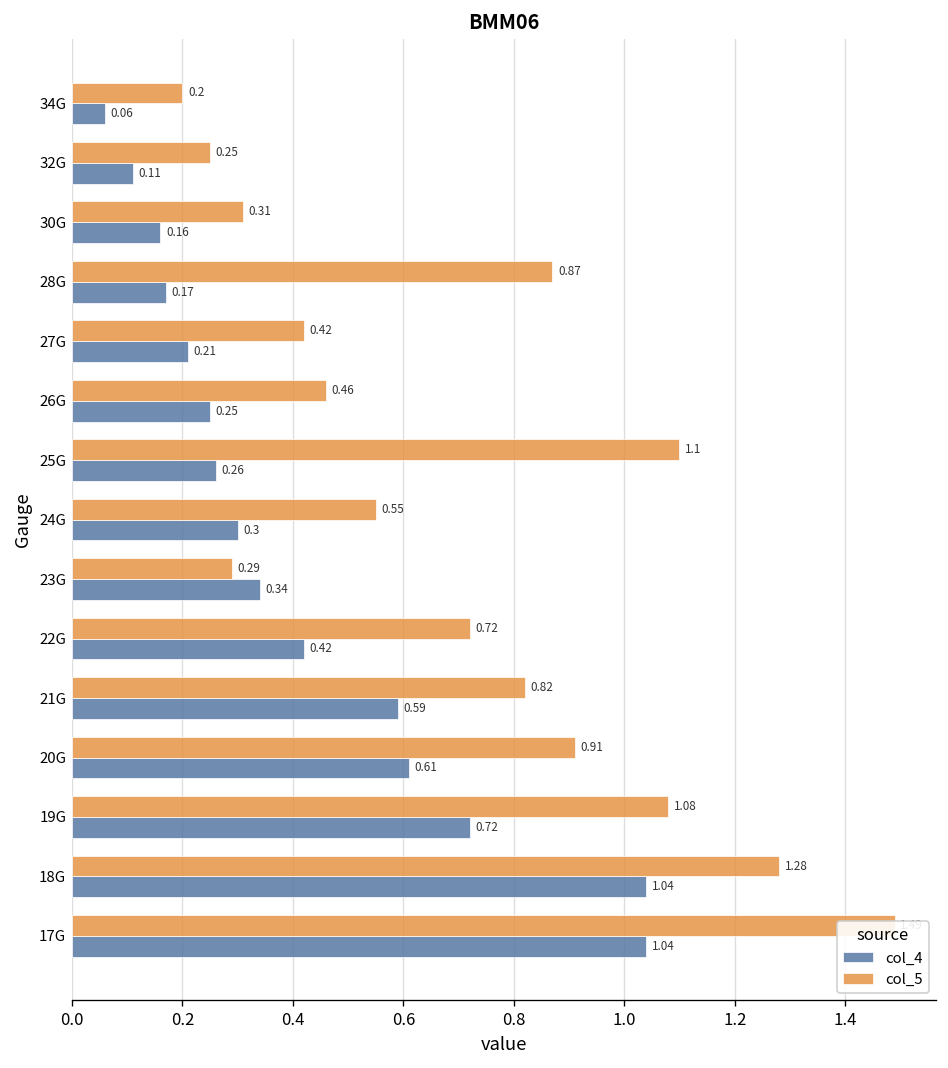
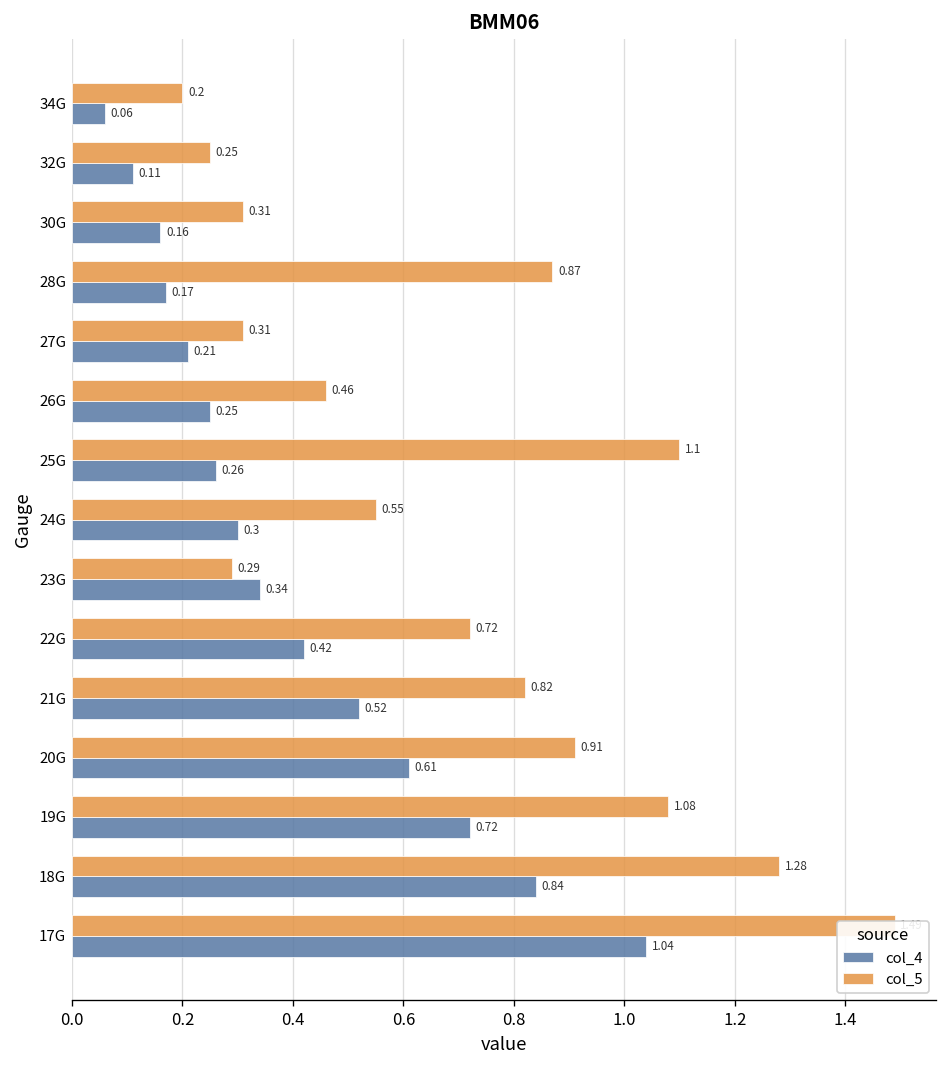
  {
    "col_4": {
      "34G": 0.06,
      "32G": 0.11,
      "30G": 0.16,
      "28G": 0.17,
      "27G": 0.21,
      "26G": 0.25,
      "25G": 0.26,
      "24G": 0.3,
      "23G": 0.34,
      "22G": 0.42,
-     "21G": 0.59,
+     "21G": 0.52,
      "20G": 0.61,
      "19G": 0.72,
-     "18G": 1.04,
+     "18G": 0.84,
      "17G": 1.04
    },
    "col_5": {
      "34G": 0.2,
      "32G": 0.25,
      "30G": 0.31,
      "28G": 0.87,
-     "27G": 0.42,
+     "27G": 0.31,
      "26G": 0.46,
      "25G": 1.1,
      "24G": 0.55,
      "23G": 0.29,
      "22G": 0.72,
      "21G": 0.82,
      "20G": 0.91,
      "19G": 1.08,
      "18G": 1.28
    }
  }
